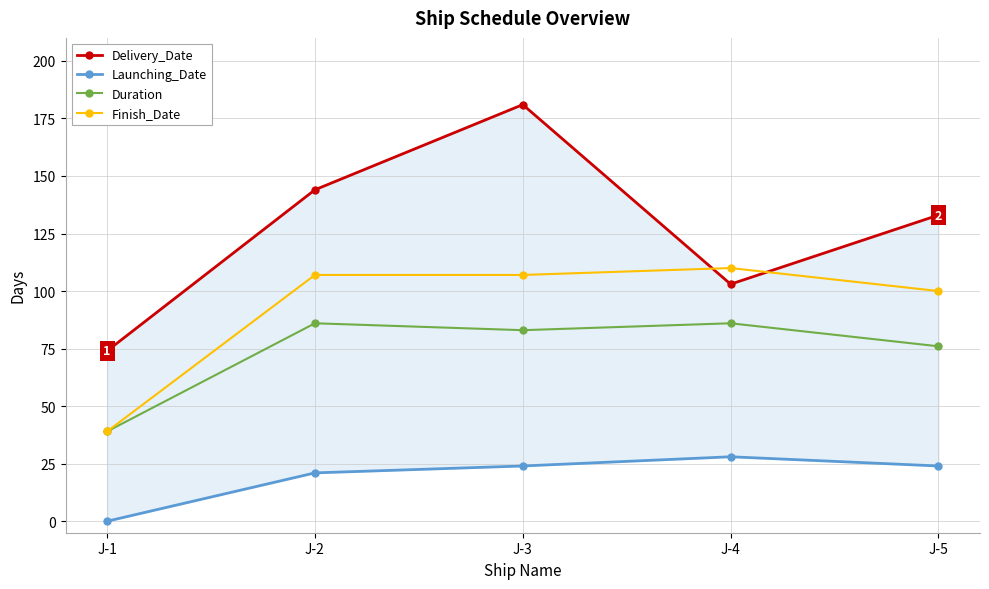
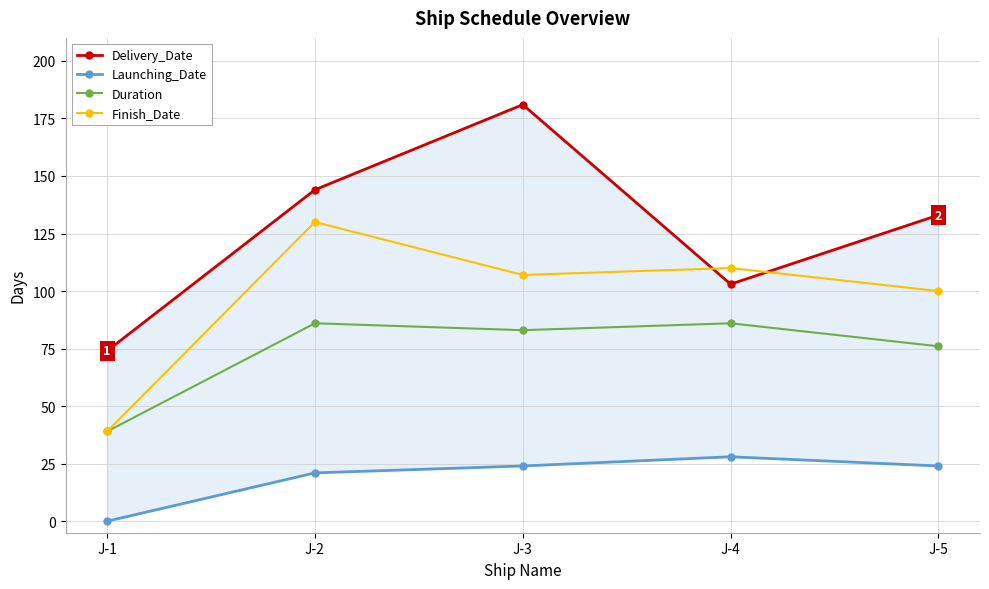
  {
    "Delivery_Date": {
      "J-2": 144,
      "J-3": 181,
      "J-4": 103
    },
    "Launching_Date": {
      "J-1": 0,
      "J-2": 21,
      "J-3": 24,
      "J-4": 28,
      "J-5": 24
    },
    "Duration": {
      "J-2": 86,
      "J-3": 83,
      "J-4": 86,
      "J-5": 76
    },
    "Finish_Date": {
-     "J-2": 107,
+     "J-2": 130,
      "J-3": 107,
      "J-4": 110,
      "J-5": 100
    }
  }
